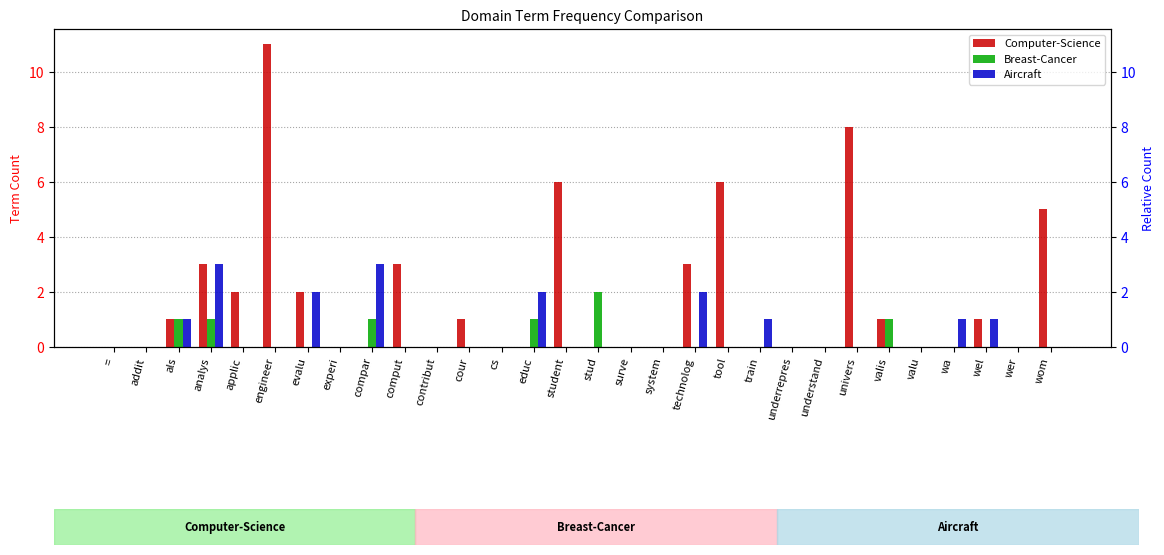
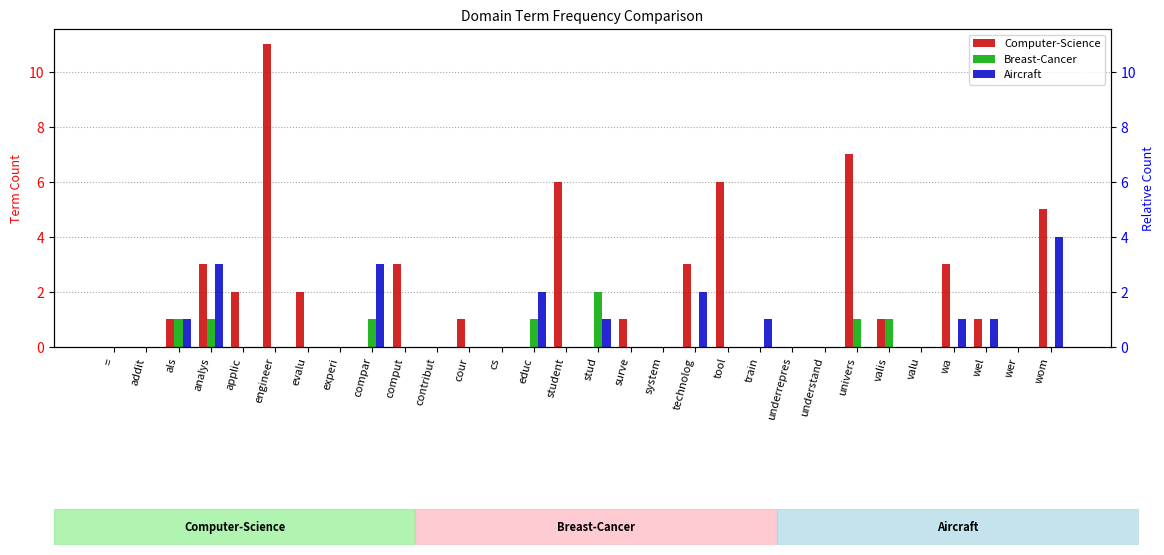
  {
    "Computer-Science": {
      "=": 0,
      "addit": 0,
      "als": 1,
      "analys": 3,
      "applic": 2,
      "engineer": 11,
      "evalu": 2,
      "experi": 0,
      "compar": 0,
      "comput": 3,
      "contribut": 0,
      "cour": 1,
      "cs": 0,
      "educ": 0,
      "student": 6,
      "stud": 0,
-     "surve": 0,
+     "surve": 1,
      "system": 0,
      "technolog": 3,
      "tool": 6,
      "train": 0,
      "underrepres": 0,
      "understand": 0,
-     "univers": 8,
+     "univers": 7,
      "valis": 1,
      "valu": 0,
-     "wa": 0,
+     "wa": 3,
      "wel": 1,
      "wer": 0,
      "wom": 5
    },
    "Breast-Cancer": {
      "=": 0,
      "addit": 0,
      "als": 1,
      "analys": 1,
      "applic": 0,
      "engineer": 0,
      "evalu": 0,
      "experi": 0,
      "compar": 1,
      "comput": 0,
      "contribut": 0,
      "cour": 0,
      "cs": 0,
      "educ": 1,
      "student": 0,
      "stud": 2,
      "surve": 0,
      "system": 0,
      "technolog": 0,
      "tool": 0,
      "train": 0,
      "underrepres": 0,
      "understand": 0,
-     "univers": 0,
+     "univers": 1,
      "valis": 1,
      "valu": 0,
      "wa": 0,
      "wel": 0,
      "wer": 0,
      "wom": 0
    },
    "Aircraft": {
      "=": 0,
      "addit": 0,
      "als": 1,
      "analys": 3,
      "applic": 0,
      "engineer": 0,
-     "evalu": 2,
+     "evalu": 0,
      "experi": 0,
      "compar": 3,
      "comput": 0,
      "contribut": 0,
      "cour": 0,
      "cs": 0,
      "educ": 2,
      "student": 0,
-     "stud": 0,
+     "stud": 1,
      "surve": 0,
      "system": 0,
      "technolog": 2,
      "tool": 0,
      "train": 1,
      "underrepres": 0,
      "understand": 0,
      "univers": 0,
      "valis": 0,
      "valu": 0,
      "wa": 1,
      "wel": 1,
      "wer": 0,
-     "wom": 0
+     "wom": 4
    }
  }
